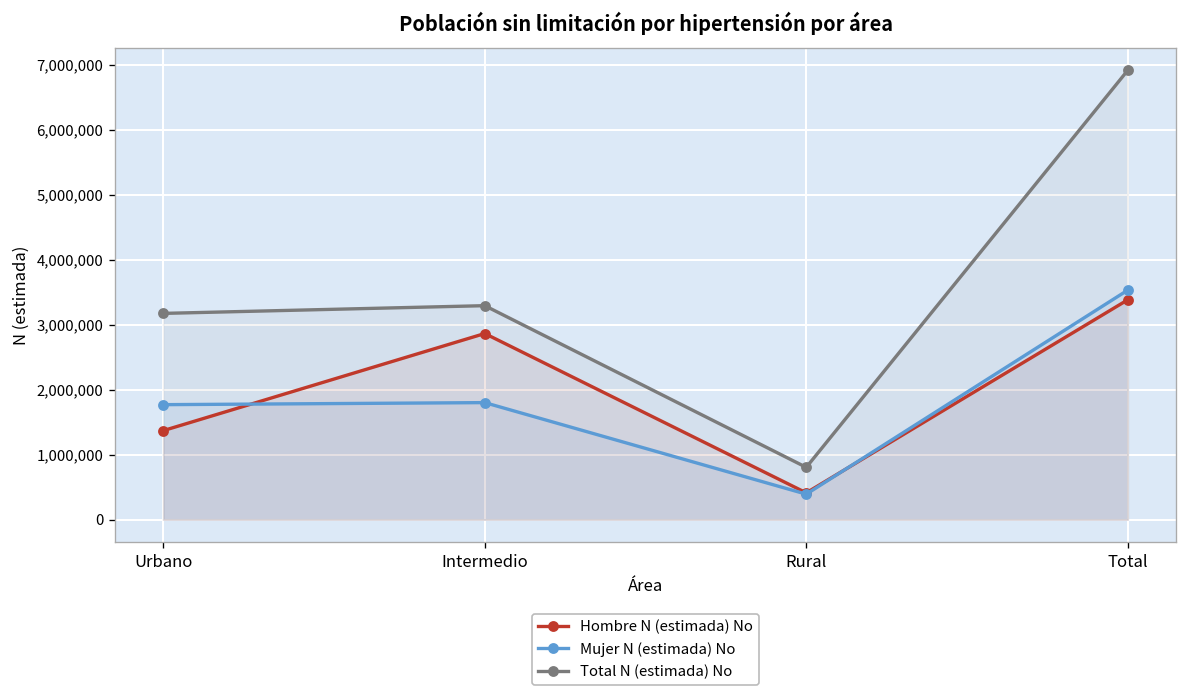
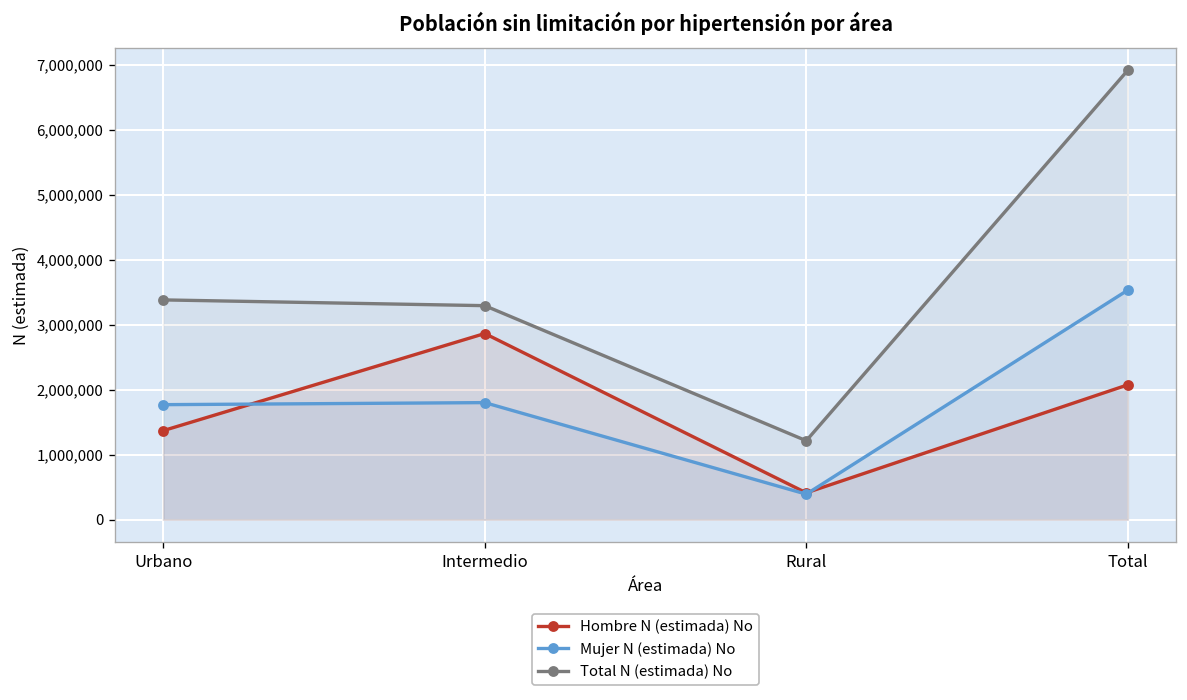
  {
    "Hombre N (estimada) No": {
      "Urbano": "1,400,000",
      "Intermedio": "2,900,000",
-     "Total": "3,400,000"
+     "Total": "2,100,000"
    },
    "Mujer N (estimada) No": {
      "Urbano": "1,800,000",
      "Intermedio": "1,800,000",
      "Total": "3,500,000"
    },
    "Total N (estimada) No": {
-     "Urbano": "3,200,000",
+     "Urbano": "3,400,000",
      "Intermedio": "3,300,000",
-     "Rural": "800,000",
+     "Rural": "1,200,000",
      "Total": "6,900,000"
    }
  }
